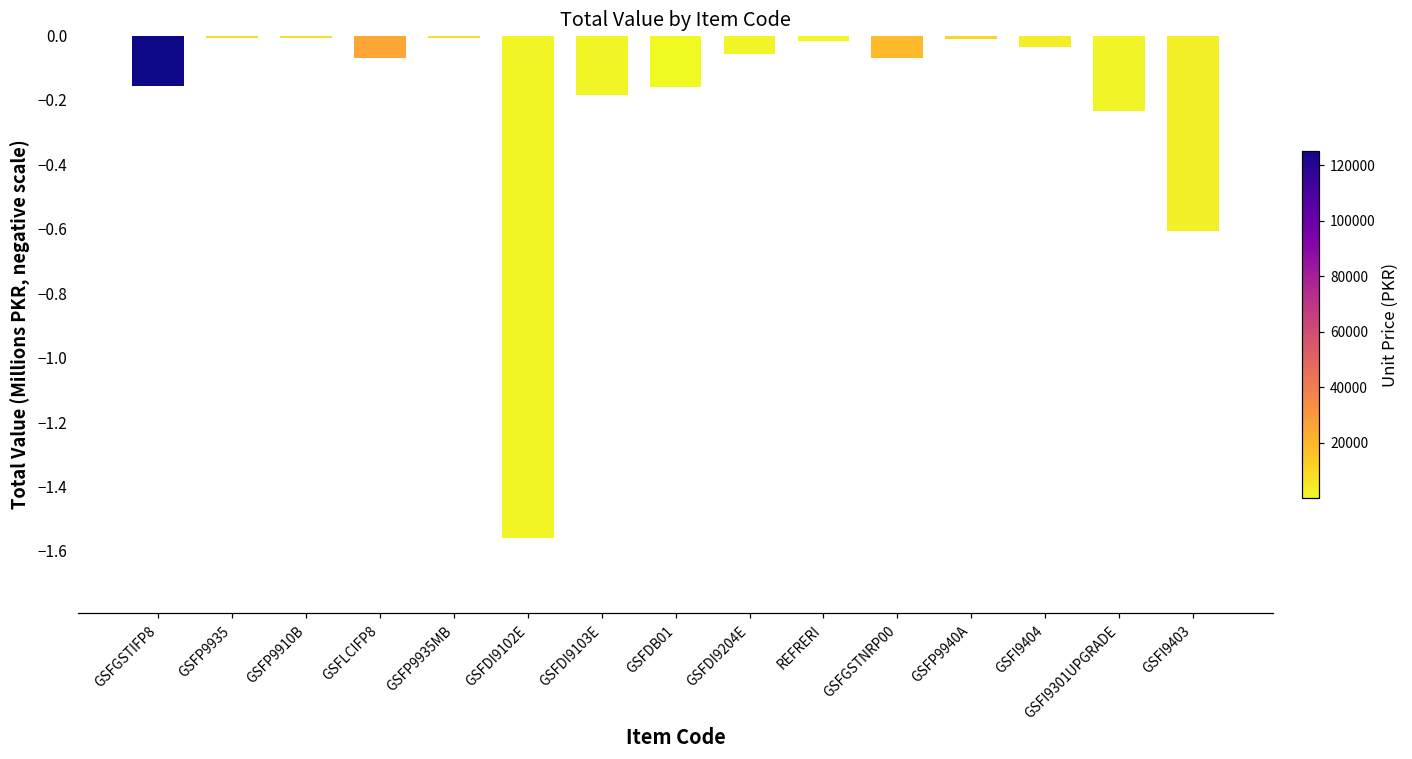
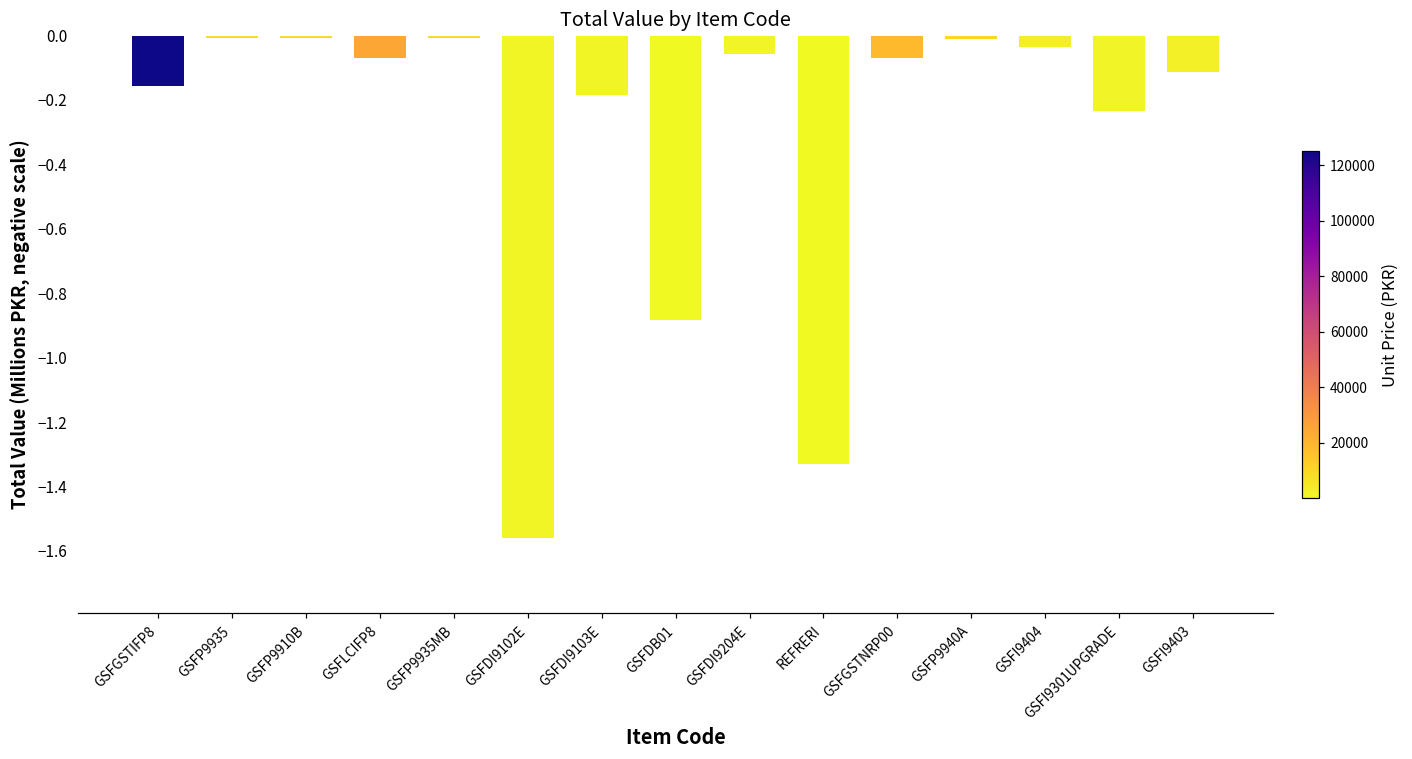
  {
    "GSFGSTIFP8": -0.16,
    "GSFP9935": -0.01,
    "GSFLCIFP8": -0.07,
    "GSFP9935MB": -0.01,
    "GSFDI9102E": -1.56,
    "GSFDI9103E": -0.18,
-   "GSFDB01": -0.16,
+   "GSFDB01": -0.88,
    "GSFDI9204E": -0.06,
-   "REFRERI": -0.02,
+   "REFRERI": -1.33,
    "GSFGSTNRP00": -0.07,
    "GSFP9940A": -0.01,
    "GSFI9404": -0.04,
    "GSFI9301UPGRADE": -0.23,
-   "GSFI9403": -0.61
+   "GSFI9403": -0.11
  }
